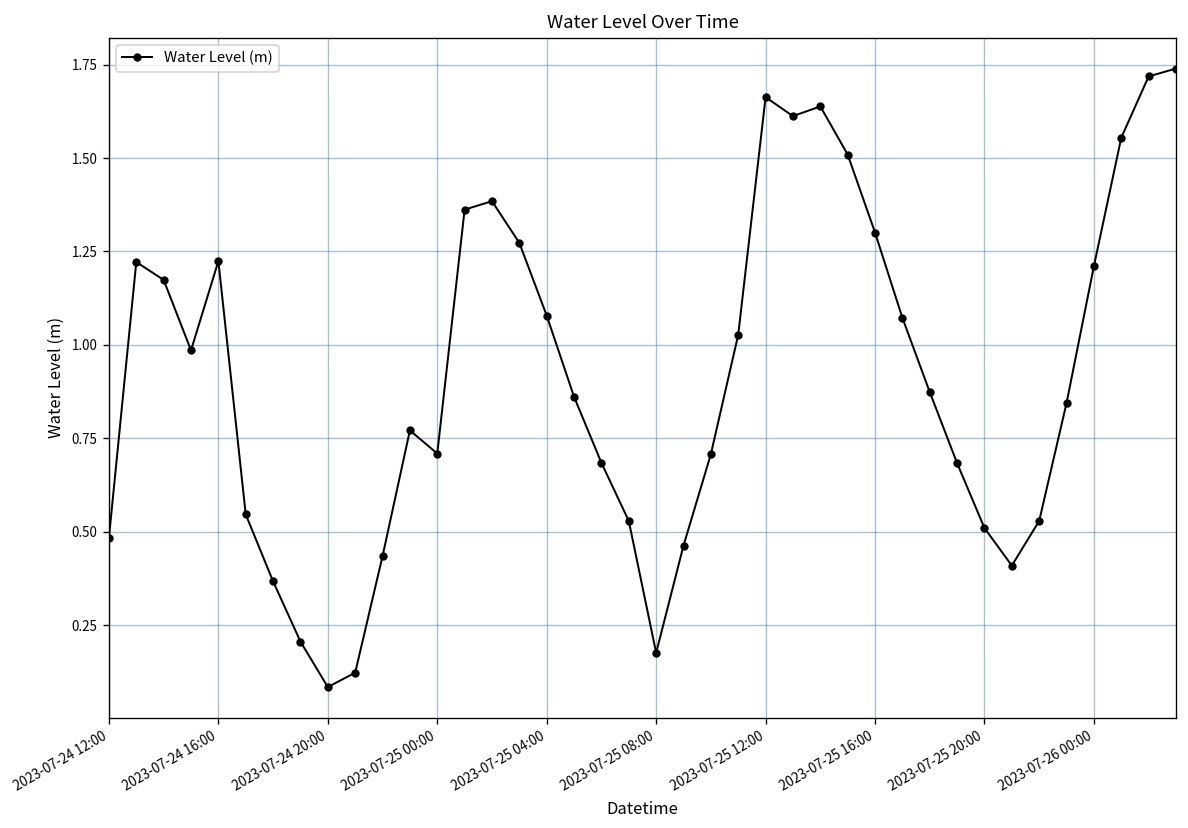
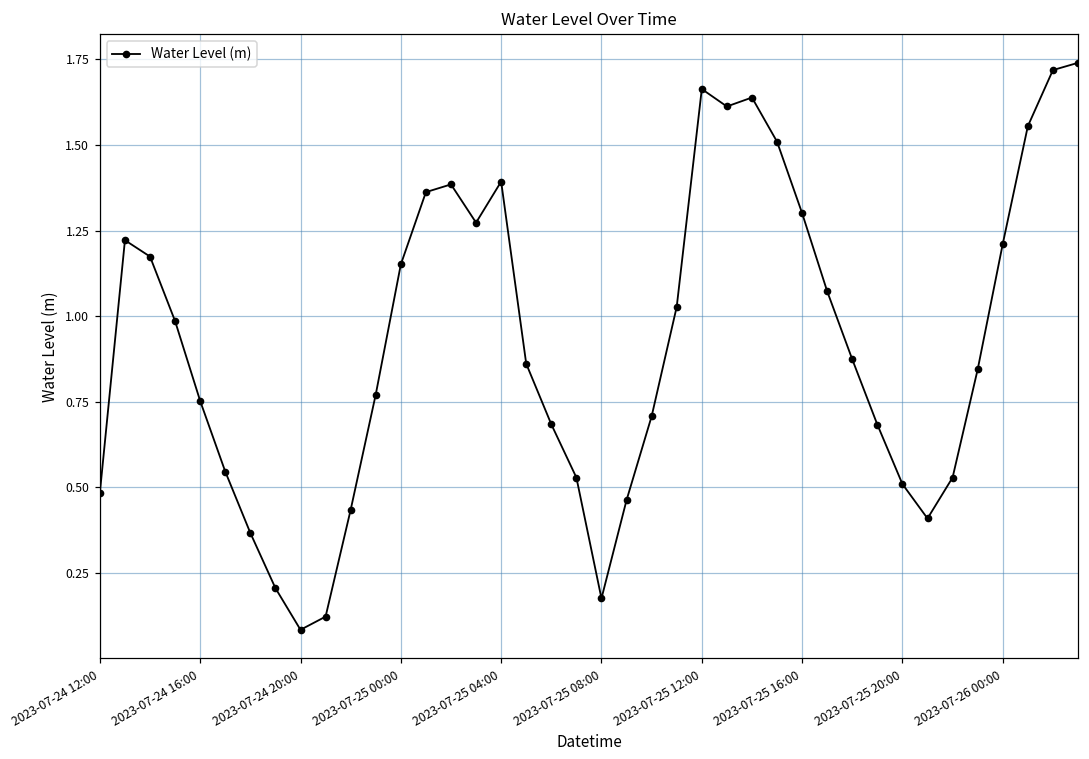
  {
    "2023-07-24 12:00": 0.48,
-   "2023-07-24 16:00": 1.22,
+   "2023-07-24 16:00": 0.75,
    "2023-07-24 20:00": 0.08,
-   "2023-07-25 00:00": 0.71,
-   "2023-07-25 04:00": 1.08,
+   "2023-07-25 00:00": 1.15,
+   "2023-07-25 04:00": 1.39,
    "2023-07-25 08:00": 0.18,
    "2023-07-25 12:00": 1.66,
    "2023-07-25 16:00": 1.30,
    "2023-07-25 20:00": 0.51,
    "2023-07-26 00:00": 1.21
  }
